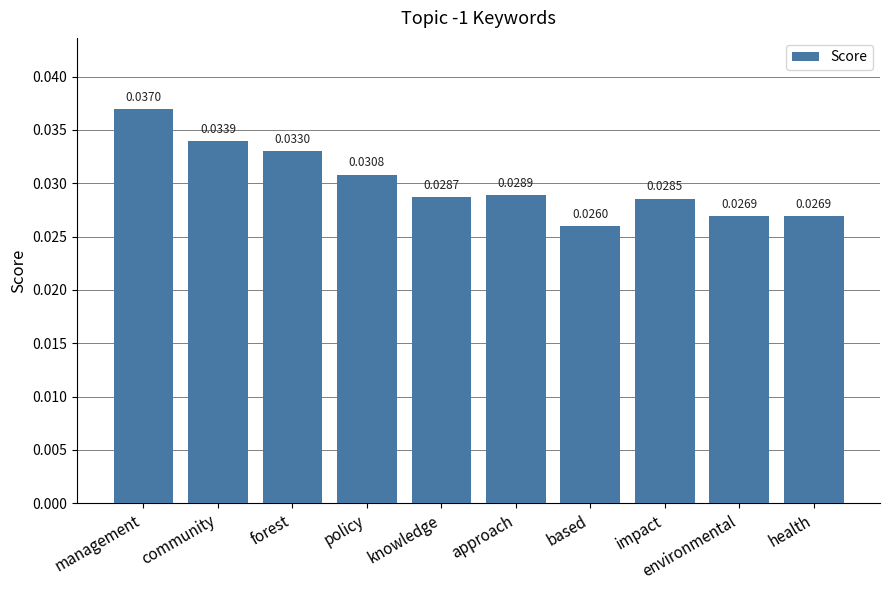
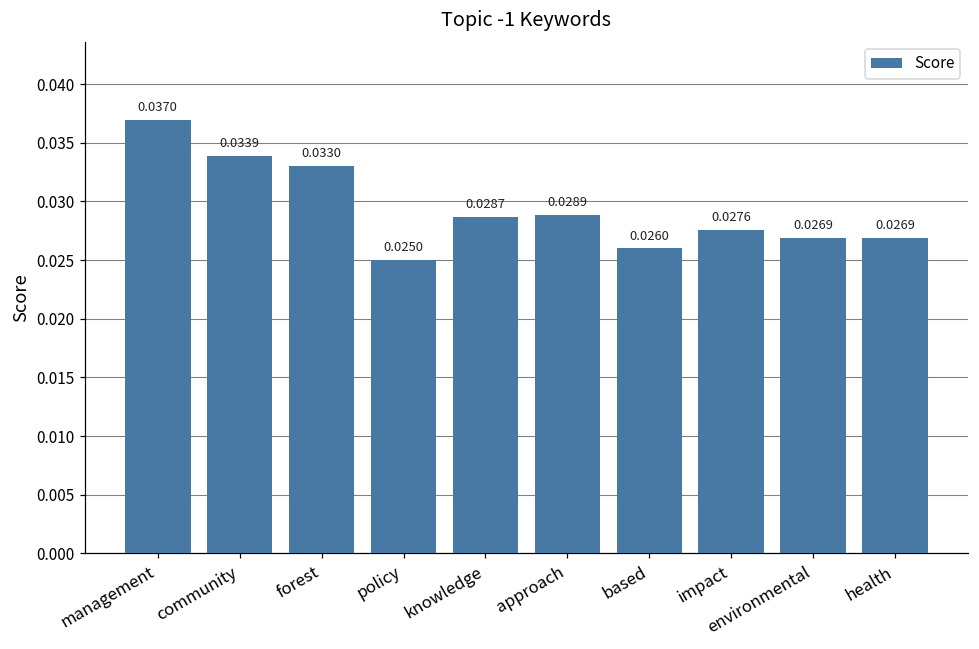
  {
    "management": 0.0370,
    "community": 0.0339,
    "forest": 0.0330,
-   "policy": 0.0308,
+   "policy": 0.0250,
    "knowledge": 0.0287,
    "approach": 0.0289,
    "based": 0.0260,
-   "impact": 0.0285,
+   "impact": 0.0276,
    "environmental": 0.0269,
    "health": 0.0269
  }
